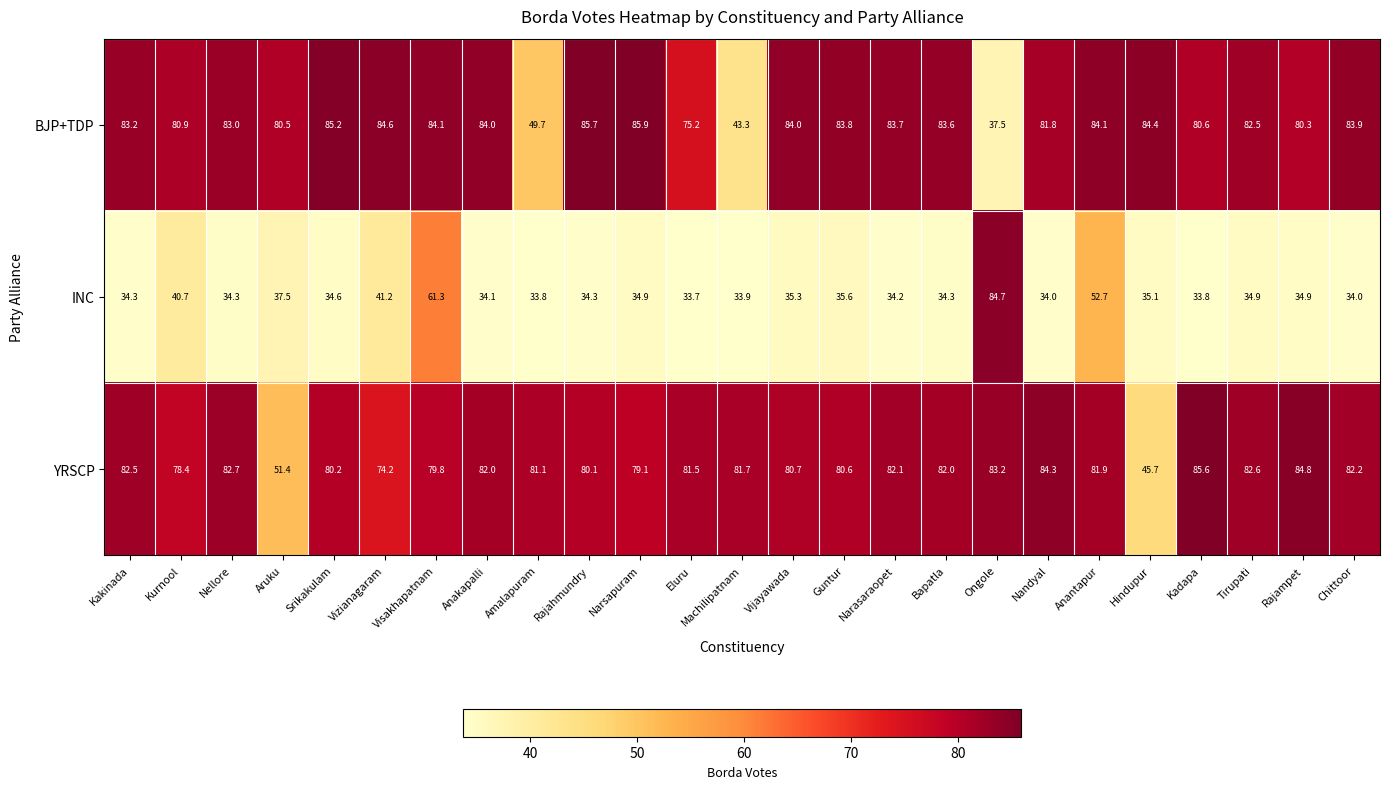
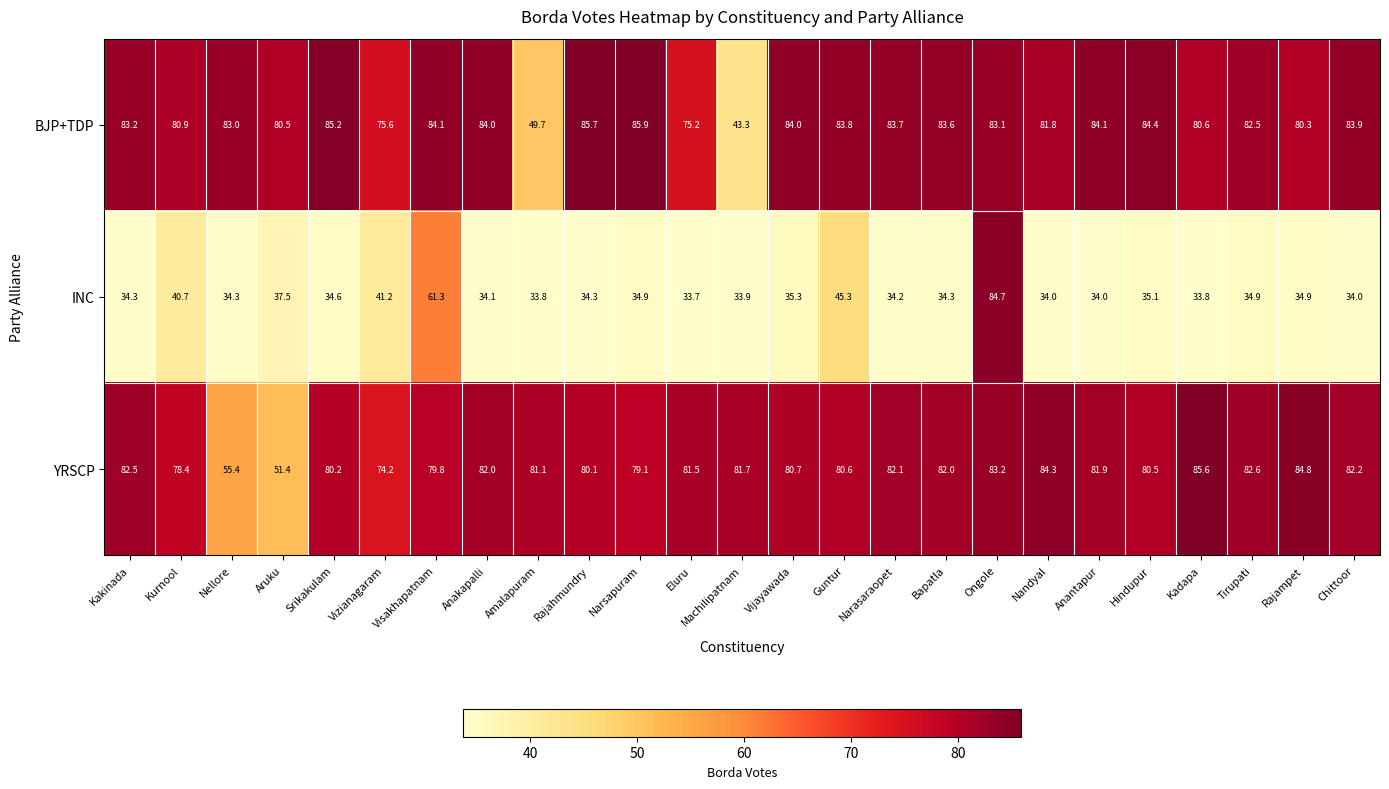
  {
    "BJP+TDP": {
      "Kakinada": 83.2,
      "Kurnool": 80.9,
      "Nellore": 83.0,
      "Aruku": 80.5,
      "Srikakulam": 85.2,
-     "Vizianagaram": 84.6,
+     "Vizianagaram": 75.6,
      "Visakhapatnam": 84.1,
      "Anakapalli": 84.0,
      "Amalapuram": 49.7,
      "Rajahmundry": 85.7,
      "Narsapuram": 85.9,
      "Eluru": 75.2,
      "Machilipatnam": 43.3,
      "Vijayawada": 84.0,
      "Guntur": 83.8,
      "Narasaraopet": 83.7,
      "Bapatla": 83.6,
-     "Ongole": 37.5,
+     "Ongole": 83.1,
      "Nandyal": 81.8,
      "Anantapur": 84.1,
      "Hindupur": 84.4,
      "Kadapa": 80.6,
      "Tirupati": 82.5,
      "Rajampet": 80.3,
      "Chittoor": 83.9
    },
    "INC": {
      "Kakinada": 34.3,
      "Kurnool": 40.7,
      "Nellore": 34.3,
      "Aruku": 37.5,
      "Srikakulam": 34.6,
      "Vizianagaram": 41.2,
      "Visakhapatnam": 61.3,
      "Anakapalli": 34.1,
      "Amalapuram": 33.8,
      "Rajahmundry": 34.3,
      "Narsapuram": 34.9,
      "Eluru": 33.7,
      "Machilipatnam": 33.9,
      "Vijayawada": 35.3,
-     "Guntur": 35.6,
+     "Guntur": 45.3,
      "Narasaraopet": 34.2,
      "Bapatla": 34.3,
      "Ongole": 84.7,
      "Nandyal": 34.0,
-     "Anantapur": 52.7,
+     "Anantapur": 34.0,
      "Hindupur": 35.1,
      "Kadapa": 33.8,
      "Tirupati": 34.9,
      "Rajampet": 34.9,
      "Chittoor": 34.0
    },
    "YRSCP": {
      "Kakinada": 82.5,
      "Kurnool": 78.4,
-     "Nellore": 82.7,
+     "Nellore": 55.4,
      "Aruku": 51.4,
      "Srikakulam": 80.2,
      "Vizianagaram": 74.2,
      "Visakhapatnam": 79.8,
      "Anakapalli": 82.0,
      "Amalapuram": 81.1,
      "Rajahmundry": 80.1,
      "Narsapuram": 79.1,
      "Eluru": 81.5,
      "Machilipatnam": 81.7,
      "Vijayawada": 80.7,
      "Guntur": 80.6,
      "Narasaraopet": 82.1,
      "Bapatla": 82.0,
      "Ongole": 83.2,
      "Nandyal": 84.3,
      "Anantapur": 81.9,
-     "Hindupur": 45.7,
+     "Hindupur": 80.5,
      "Kadapa": 85.6,
      "Tirupati": 82.6,
      "Rajampet": 84.8,
      "Chittoor": 82.2
    }
  }
